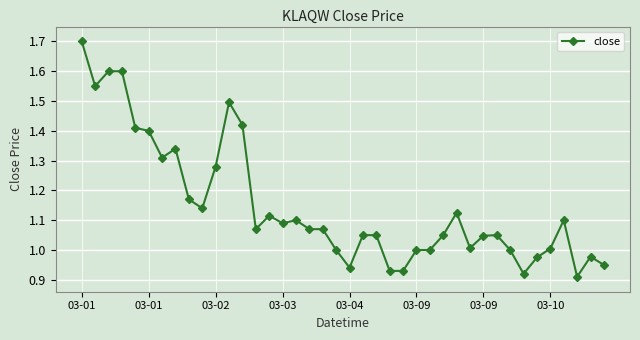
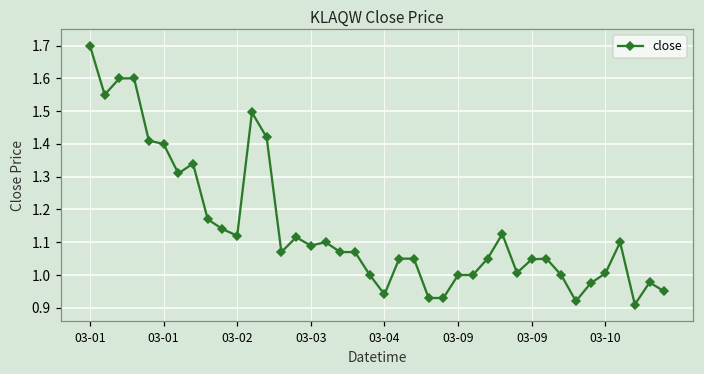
  {
-   "03-02": 1.28,
+   "03-02": 1.12,
    "03-03": 1.09,
    "03-04": 0.94,
    "03-10": 1.01
  }
